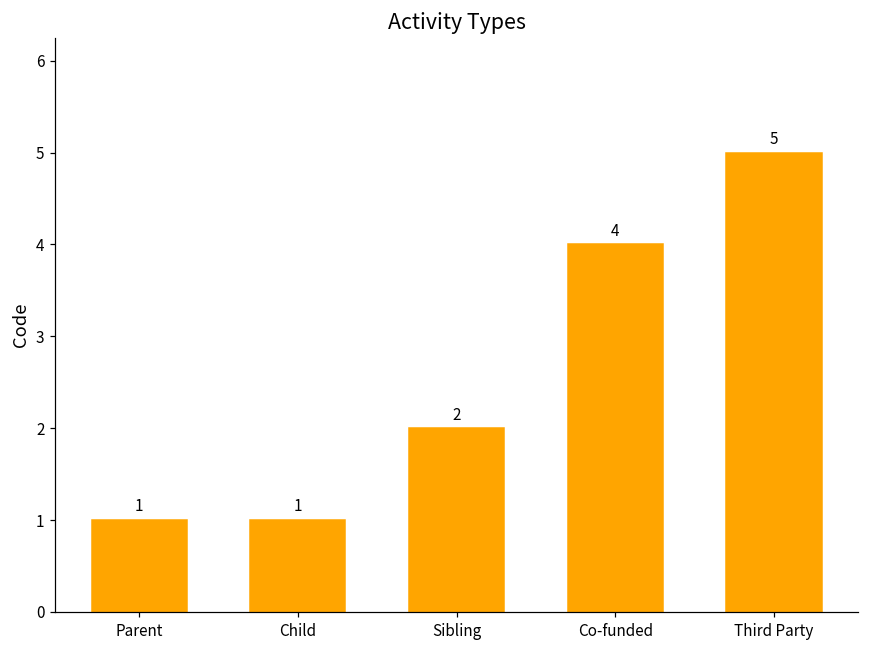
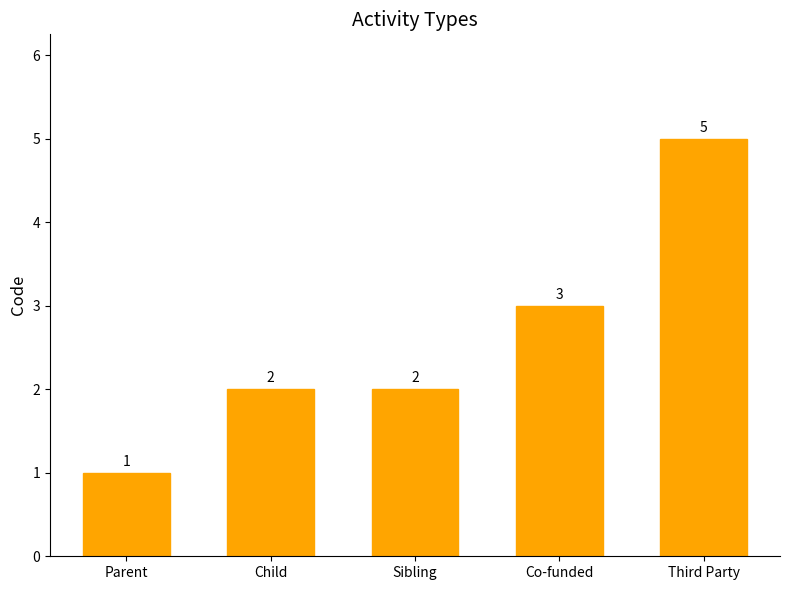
  {
    "Parent": 1,
-   "Child": 1,
+   "Child": 2,
    "Sibling": 2,
-   "Co-funded": 4,
+   "Co-funded": 3,
    "Third Party": 5
  }
